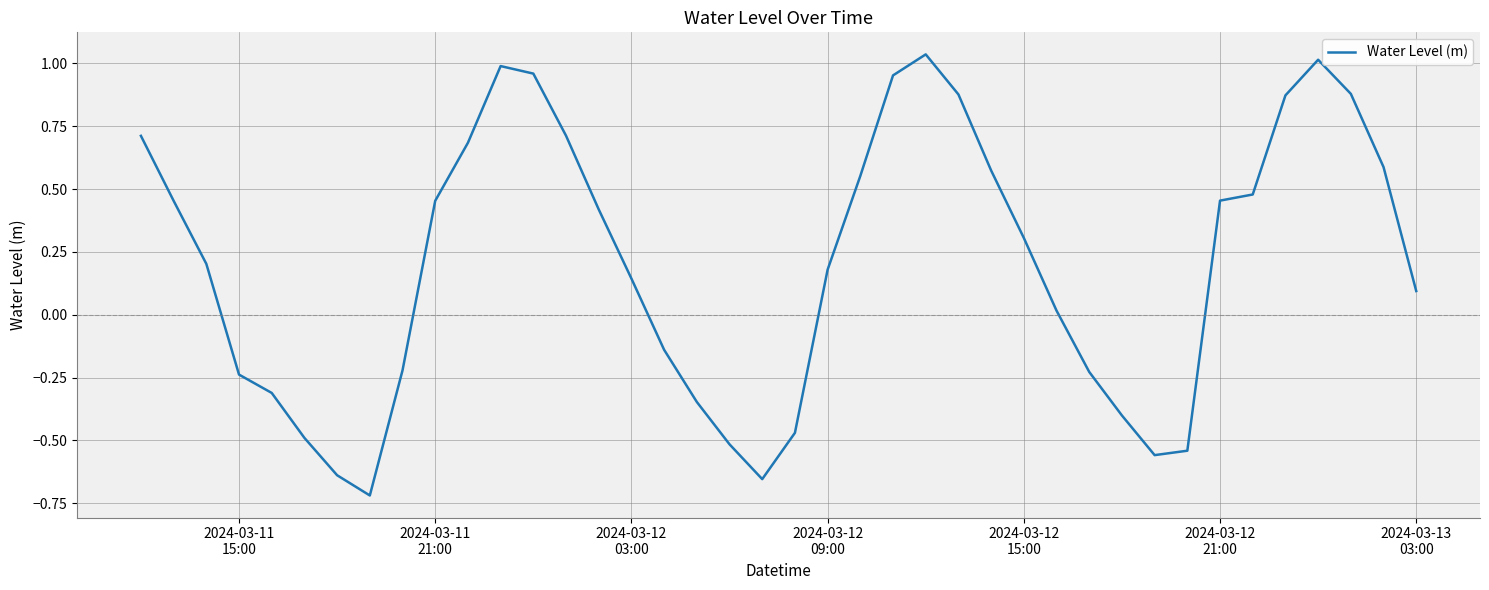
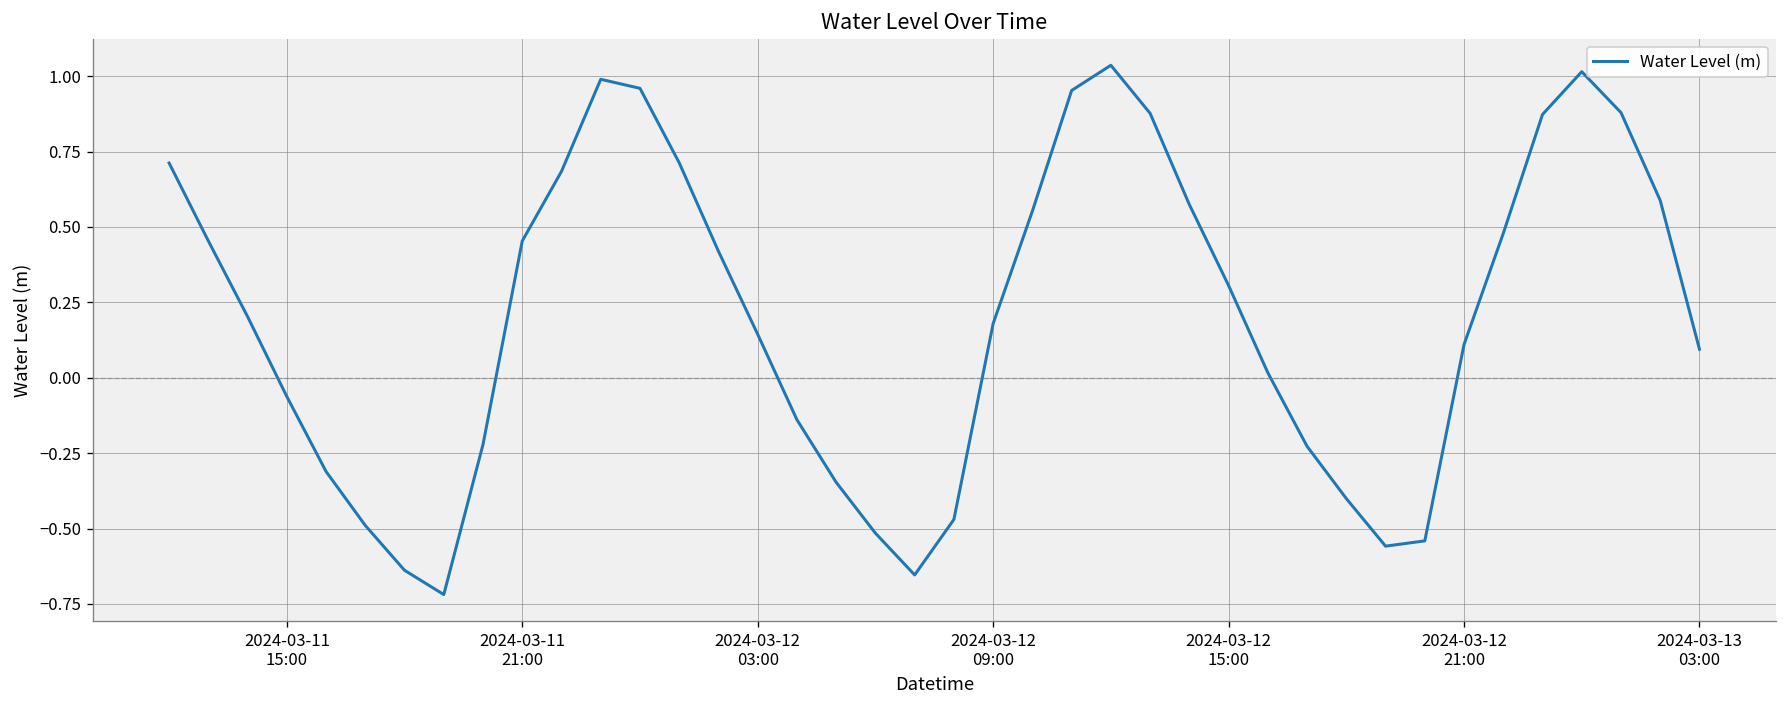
  {
-   "2024-03-11 15:00": -0.24,
+   "2024-03-11 15:00": -0.06,
    "2024-03-11 21:00": 0.45,
    "2024-03-12 03:00": 0.14,
    "2024-03-12 09:00": 0.18,
    "2024-03-12 15:00": 0.31,
-   "2024-03-12 21:00": 0.45,
+   "2024-03-12 21:00": 0.11,
    "2024-03-13 03:00": 0.09
  }
